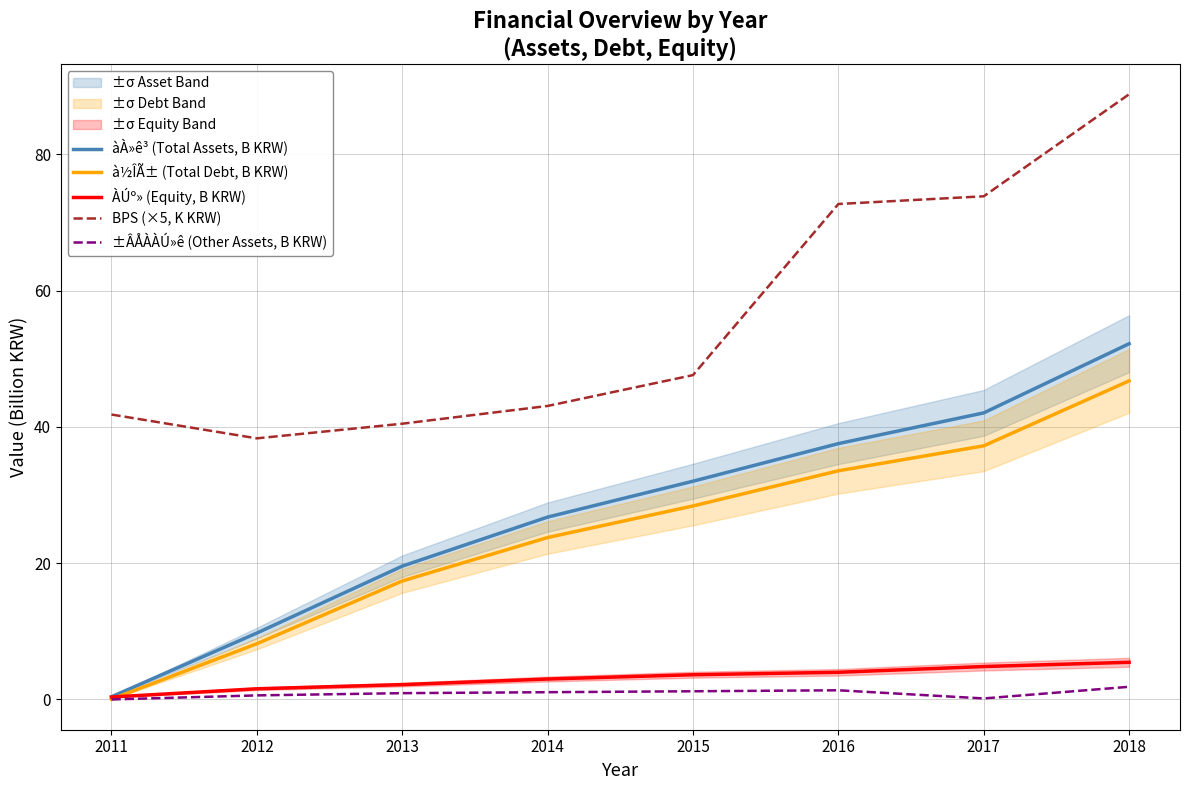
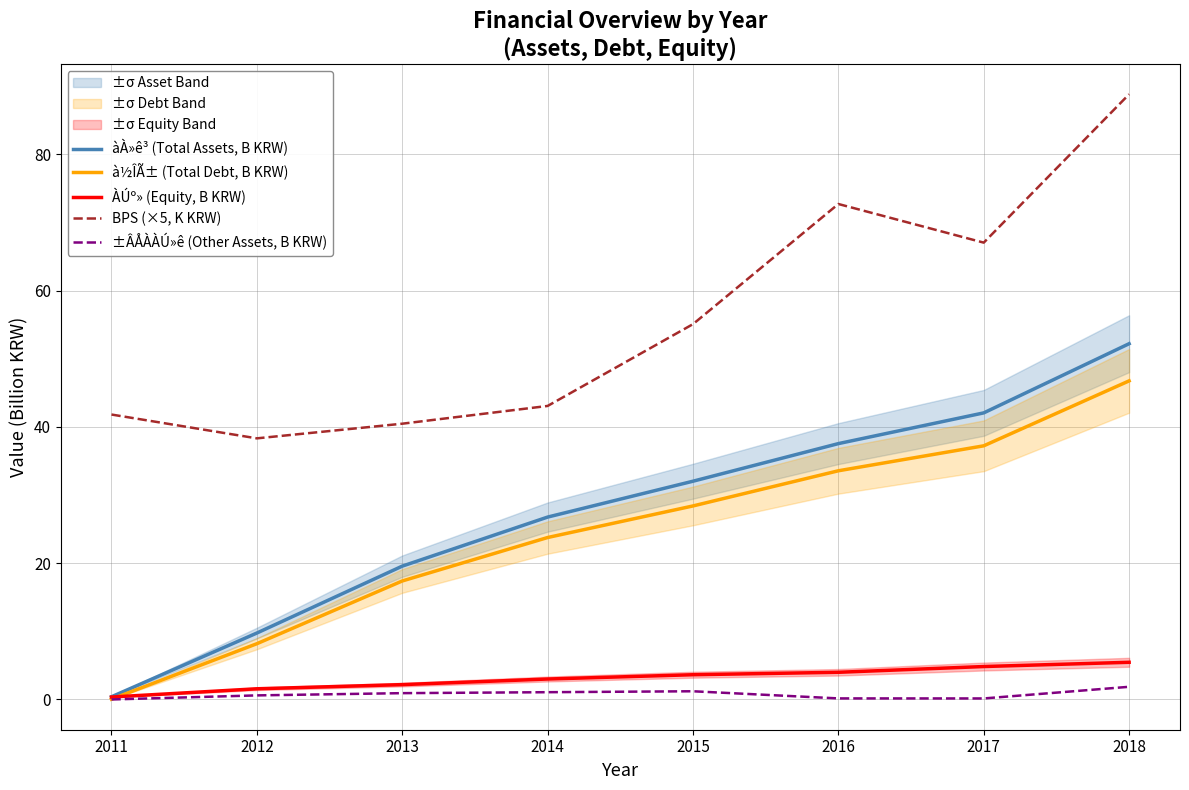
  {
    "BPS (×5, K KRW)": {
      "2011": 42,
      "2012": 38,
      "2013": 40,
      "2014": 43,
-     "2015": 48,
+     "2015": 55,
      "2016": 73,
-     "2017": 74,
+     "2017": 67,
      "2018": 89
    },
    "±ÂÅÀÀÚ»ê (Other Assets, B KRW)": {
      "2012": 1,
      "2013": 1,
      "2014": 1,
      "2015": 1,
-     "2016": 1,
+     "2016": 0,
      "2017": 0,
      "2018": 2
    }
  }
